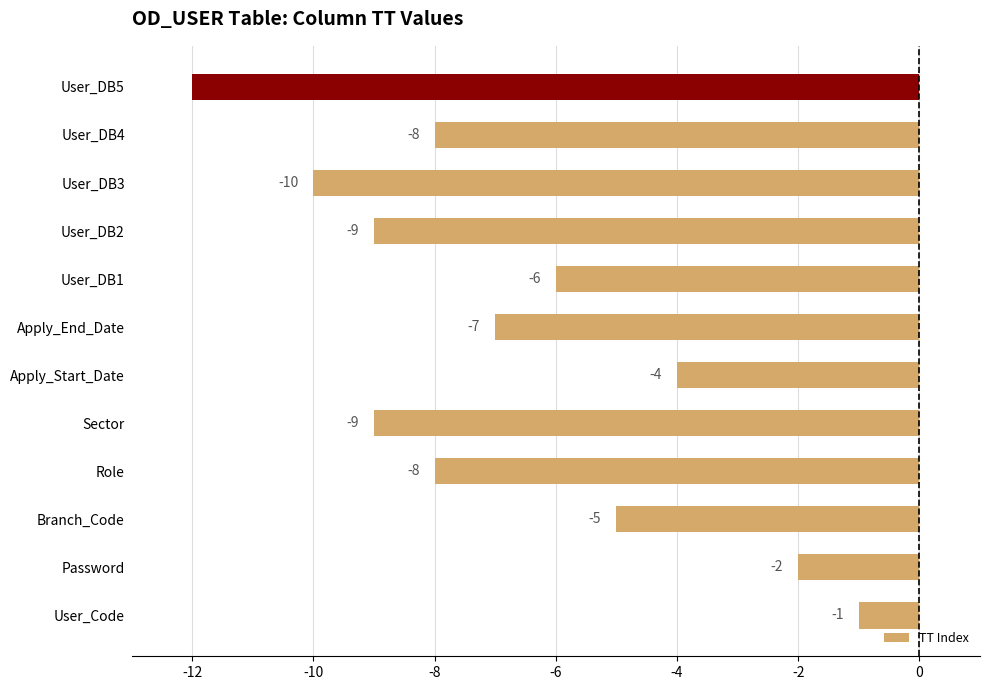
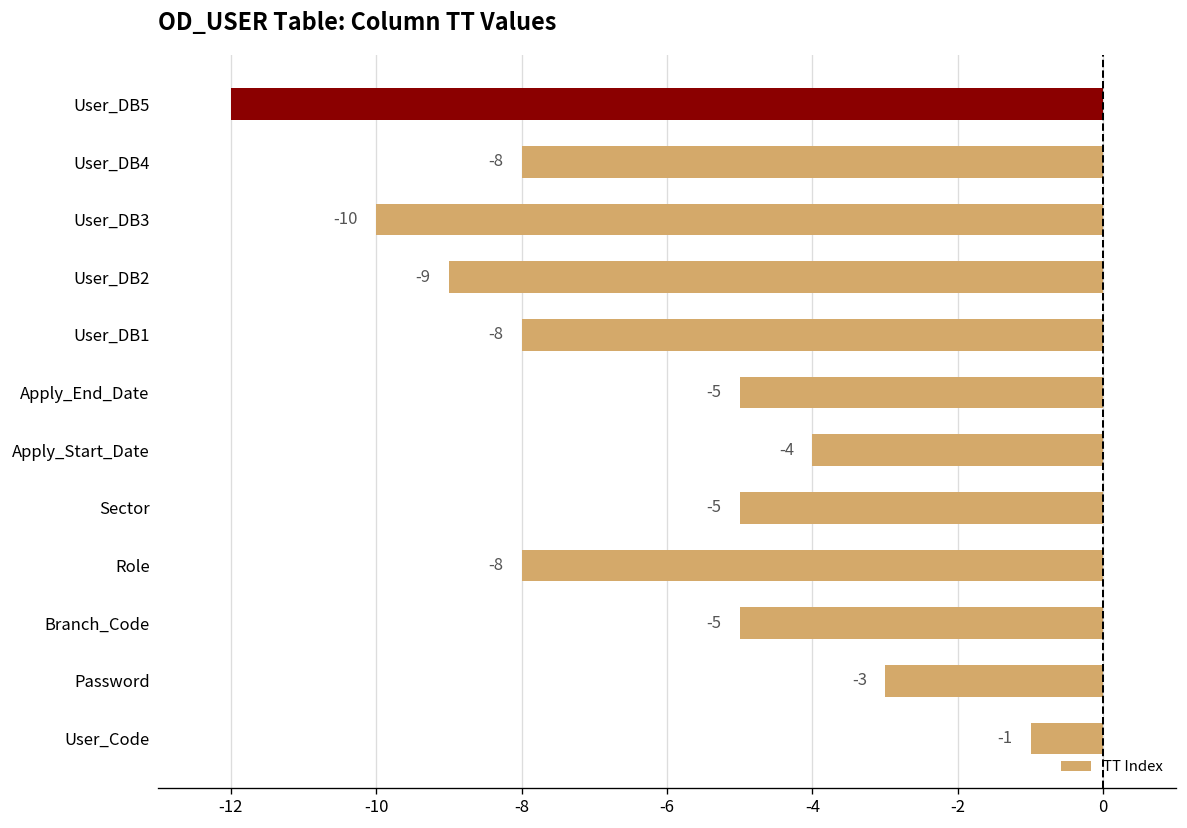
  {
    "User_DB4": -8,
    "User_DB3": -10,
    "User_DB2": -9,
-   "User_DB1": -6,
-   "Apply_End_Date": -7,
+   "User_DB1": -8,
+   "Apply_End_Date": -5,
    "Apply_Start_Date": -4,
-   "Sector": -9,
+   "Sector": -5,
    "Role": -8,
    "Branch_Code": -5,
-   "Password": -2,
+   "Password": -3,
    "User_Code": -1
  }
